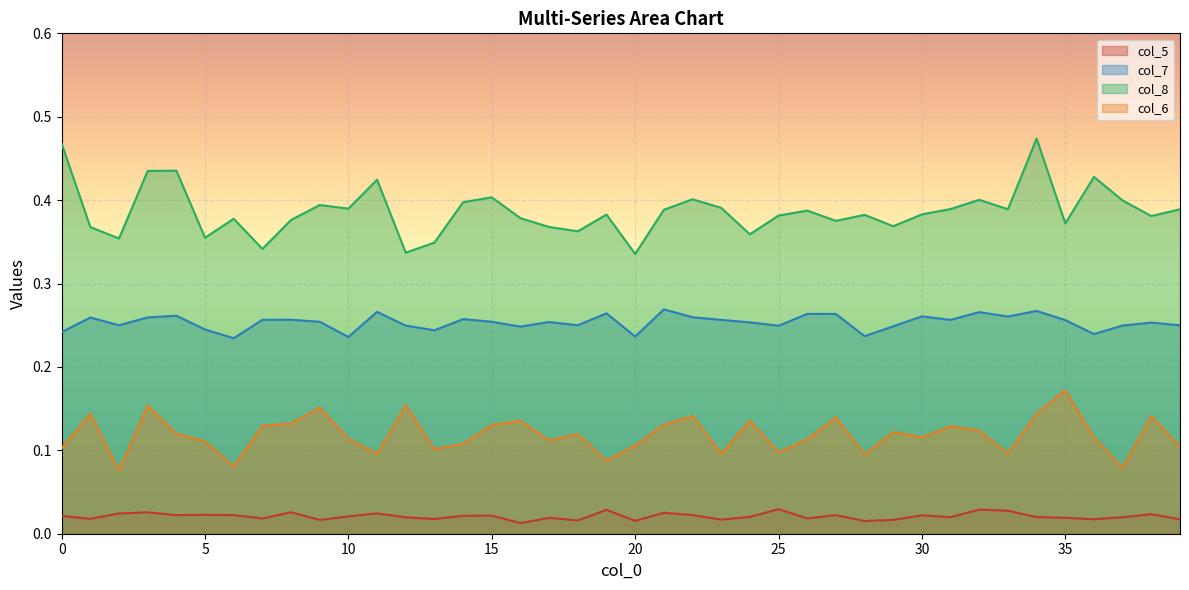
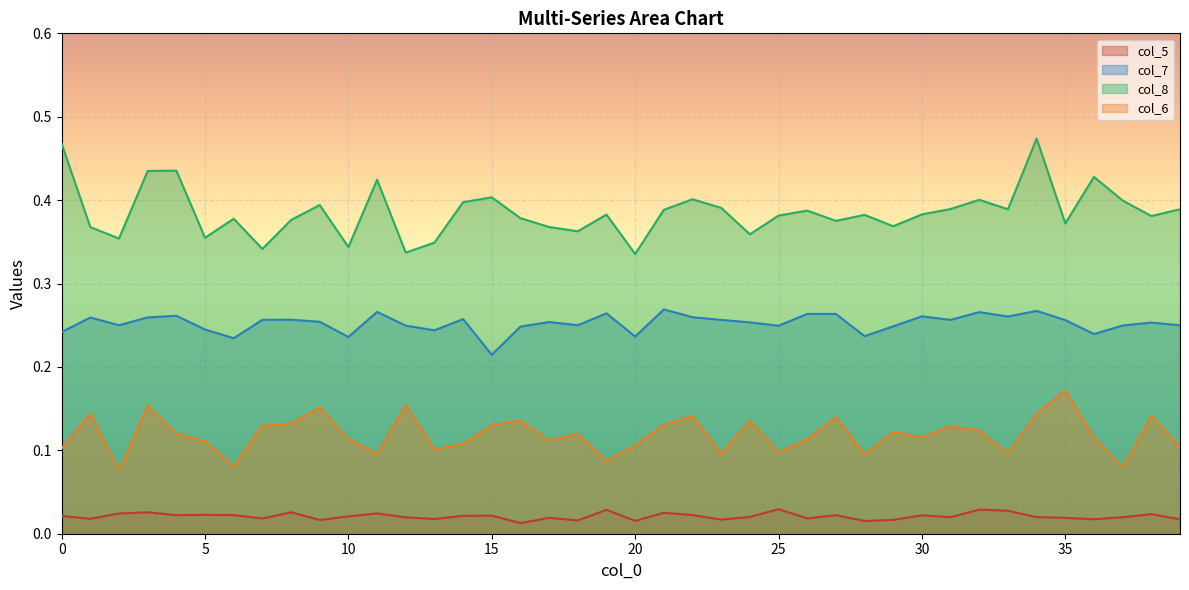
  {
    "col_7": {
      "0": 0.24,
      "5": 0.24,
      "10": 0.24,
-     "15": 0.25,
+     "15": 0.21,
      "20": 0.24,
      "25": 0.25,
      "30": 0.26,
      "35": 0.26
    },
    "col_8": {
      "0": 0.47,
      "5": 0.35,
-     "10": 0.39,
+     "10": 0.34,
      "15": 0.40,
      "20": 0.34,
      "25": 0.38,
      "30": 0.38,
      "35": 0.37
    }
  }
